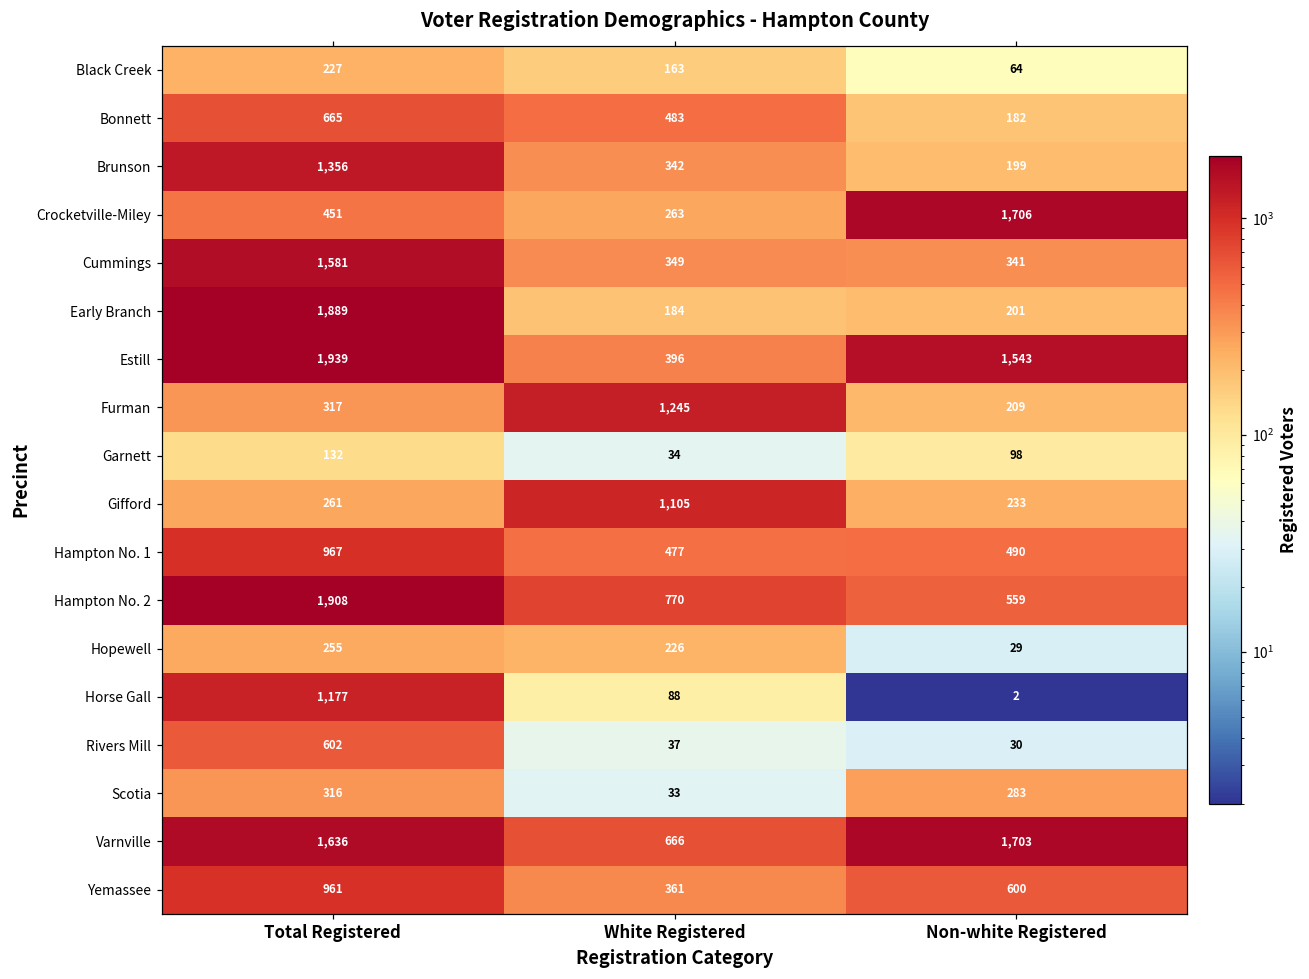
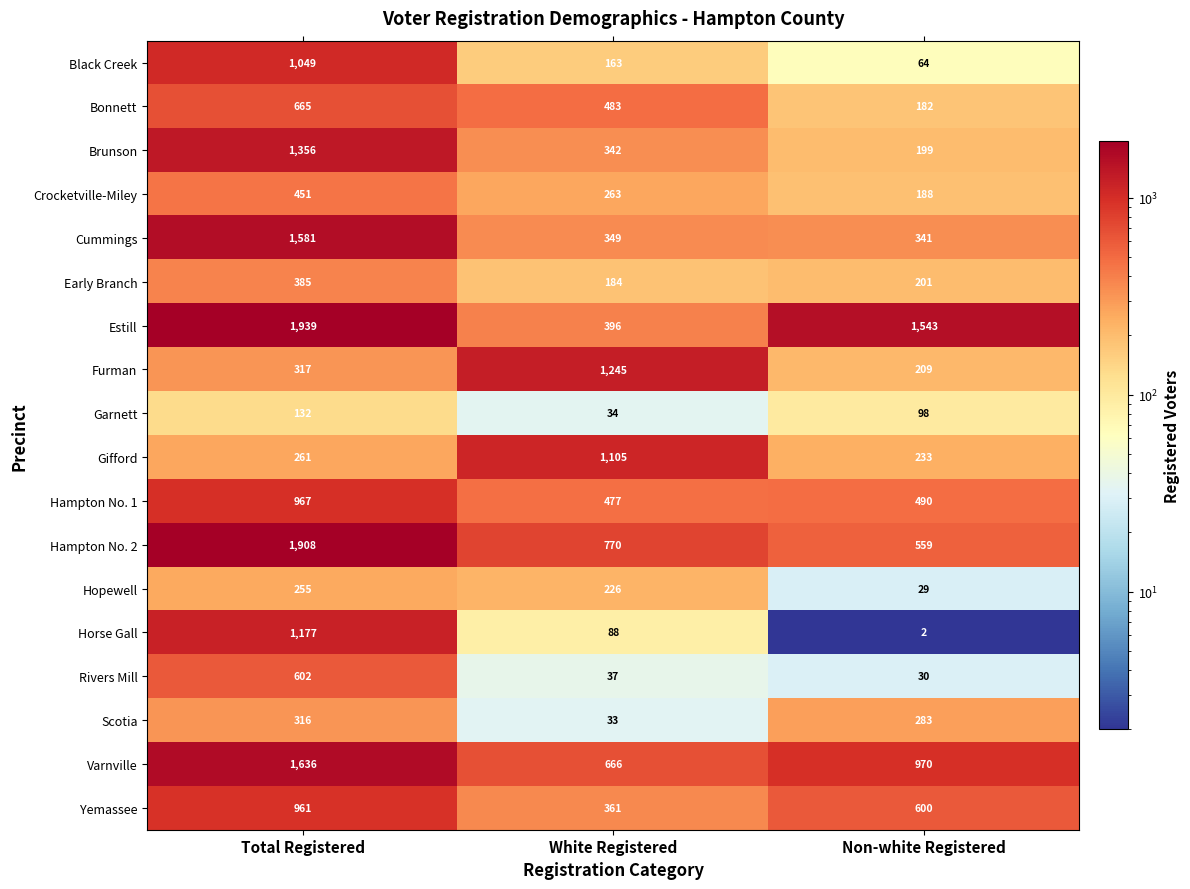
  {
    "Black Creek": {
-     "Total Registered": "227",
+     "Total Registered": "1,049",
      "White Registered": "163",
      "Non-white Registered": "64"
    },
    "Bonnett": {
      "Total Registered": "665",
      "White Registered": "483",
      "Non-white Registered": "182"
    },
    "Brunson": {
      "Total Registered": "1,356",
      "White Registered": "342",
      "Non-white Registered": "199"
    },
    "Crocketville-Miley": {
      "Total Registered": "451",
      "White Registered": "263",
-     "Non-white Registered": "1,706"
+     "Non-white Registered": "188"
    },
    "Cummings": {
      "Total Registered": "1,581",
      "White Registered": "349",
      "Non-white Registered": "341"
    },
    "Early Branch": {
-     "Total Registered": "1,889",
+     "Total Registered": "385",
      "White Registered": "184",
      "Non-white Registered": "201"
    },
    "Estill": {
      "Total Registered": "1,939",
      "White Registered": "396",
      "Non-white Registered": "1,543"
    },
    "Furman": {
      "Total Registered": "317",
      "White Registered": "1,245",
      "Non-white Registered": "209"
    },
    "Garnett": {
      "Total Registered": "132",
      "White Registered": "34",
      "Non-white Registered": "98"
    },
    "Gifford": {
      "Total Registered": "261",
      "White Registered": "1,105",
      "Non-white Registered": "233"
    },
    "Hampton No. 1": {
      "Total Registered": "967",
      "White Registered": "477",
      "Non-white Registered": "490"
    },
    "Hampton No. 2": {
      "Total Registered": "1,908",
      "White Registered": "770",
      "Non-white Registered": "559"
    },
    "Hopewell": {
      "Total Registered": "255",
      "White Registered": "226",
      "Non-white Registered": "29"
    },
    "Horse Gall": {
      "Total Registered": "1,177",
      "White Registered": "88",
      "Non-white Registered": "2"
    },
    "Rivers Mill": {
      "Total Registered": "602",
      "White Registered": "37",
      "Non-white Registered": "30"
    },
    "Scotia": {
      "Total Registered": "316",
      "White Registered": "33",
      "Non-white Registered": "283"
    },
    "Varnville": {
      "Total Registered": "1,636",
      "White Registered": "666",
-     "Non-white Registered": "1,703"
+     "Non-white Registered": "970"
    },
    "Yemassee": {
      "Total Registered": "961",
      "White Registered": "361",
      "Non-white Registered": "600"
    }
  }
